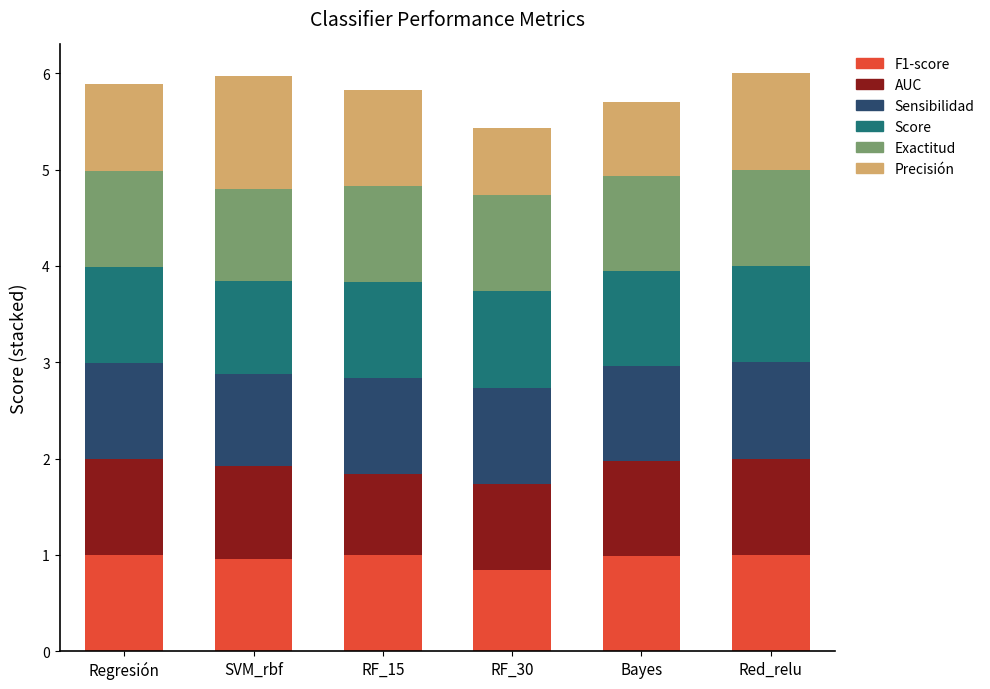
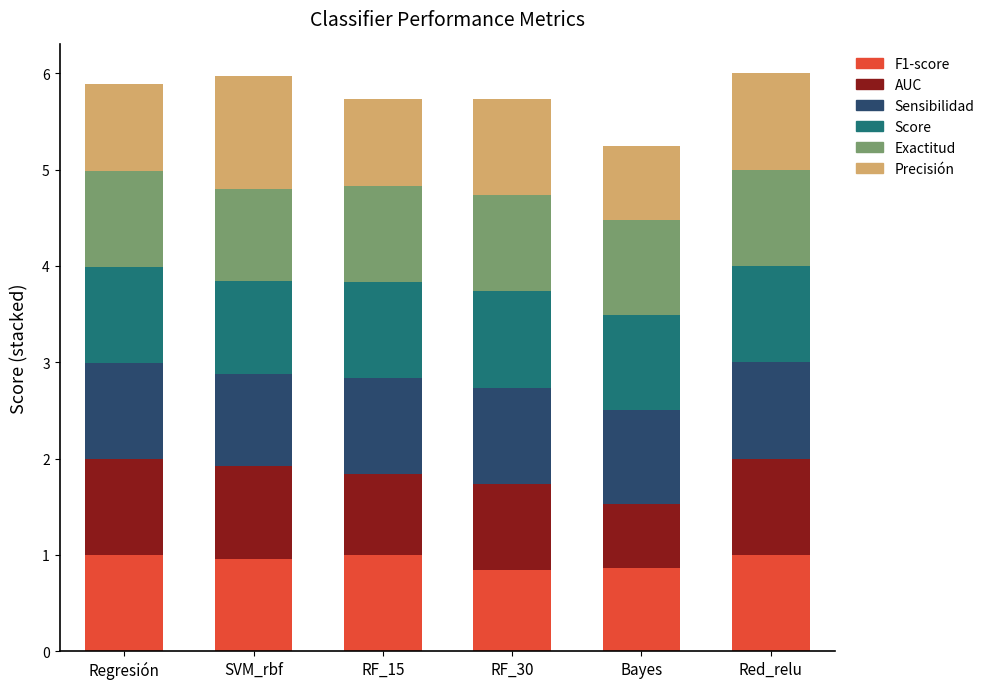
  {
    "F1-score": {
      "Regresión": 1.0,
      "SVM_rbf": 1.0,
      "RF_15": 1.0,
      "RF_30": 0.8,
-     "Bayes": 1.0,
+     "Bayes": 0.9,
      "Red_relu": 1.0
    },
    "AUC": {
      "Regresión": 1.0,
      "SVM_rbf": 1.0,
      "RF_15": 0.8,
      "RF_30": 0.9,
-     "Bayes": 1.0,
+     "Bayes": 0.7,
      "Red_relu": 1.0
    },
    "Exactitud": {
      "Regresión": 1.0,
      "SVM_rbf": 1.0,
      "RF_15": 1.0,
      "RF_30": 1.0,
      "Bayes": 1.0,
      "Red_relu": 1.0
    },
    "Precisión": {
      "Regresión": 0.9,
      "SVM_rbf": 1.2,
-     "RF_15": 1.0,
-     "RF_30": 0.7,
+     "RF_15": 0.9,
+     "RF_30": 1.0,
      "Bayes": 0.8,
      "Red_relu": 1.0
    }
  }
